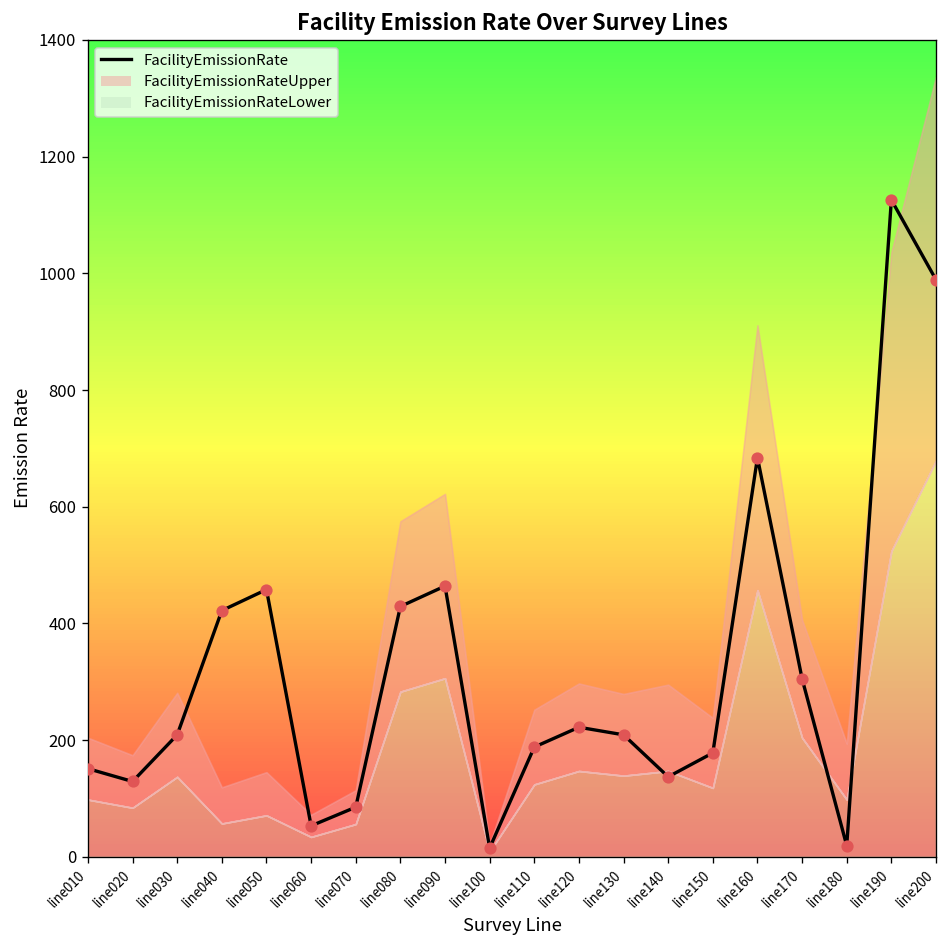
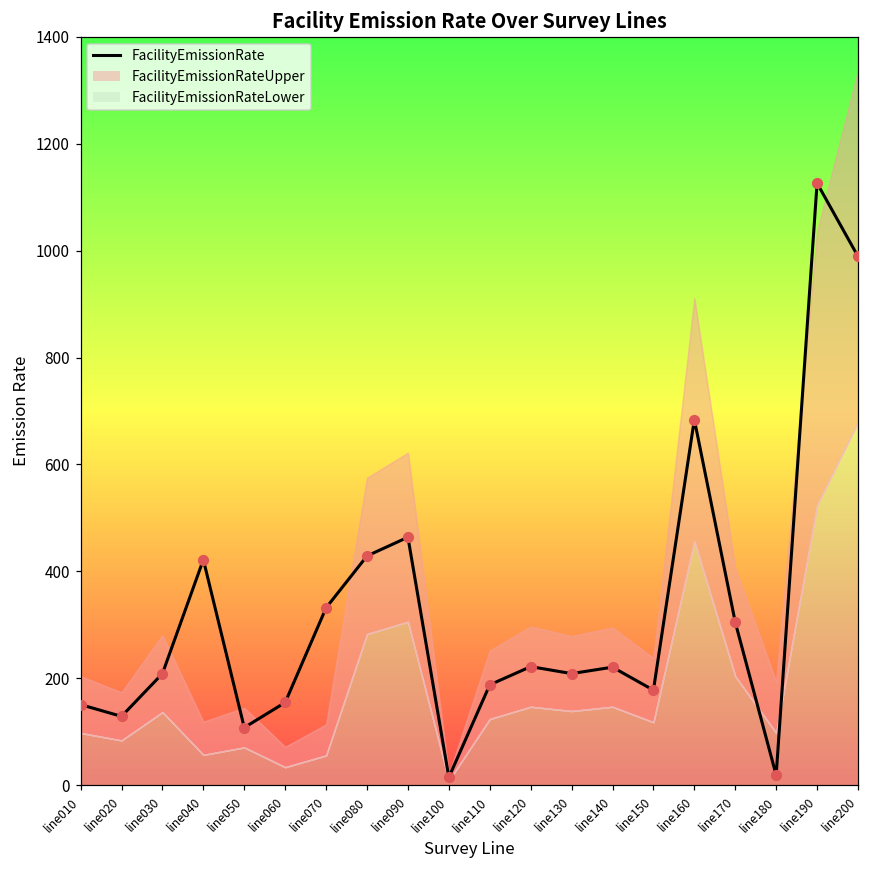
  {
    "FacilityEmissionRate": {
      "line010": 150,
      "line020": 130,
      "line030": 210,
      "line040": 420,
-     "line050": 460,
-     "line060": 50,
-     "line070": 90,
+     "line050": 110,
+     "line060": 160,
+     "line070": 330,
      "line080": 430,
      "line090": 460,
      "line100": 20,
      "line110": 190,
      "line120": 220,
      "line130": 210,
-     "line140": 140,
+     "line140": 220,
      "line150": 180,
      "line160": 680,
      "line170": 310,
      "line180": 20,
      "line190": 1130,
      "line200": 990
    }
  }
